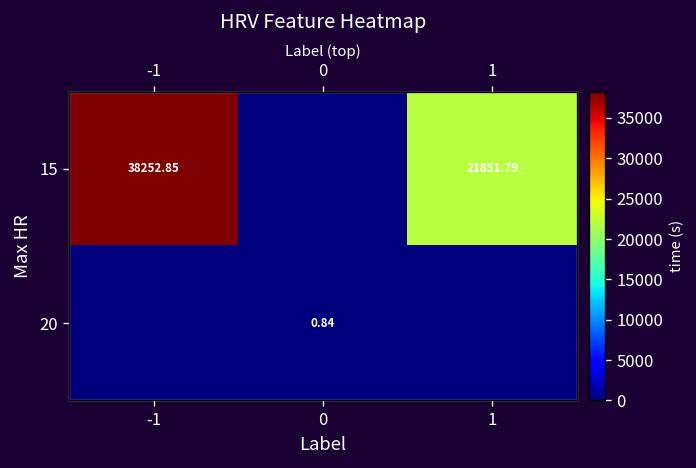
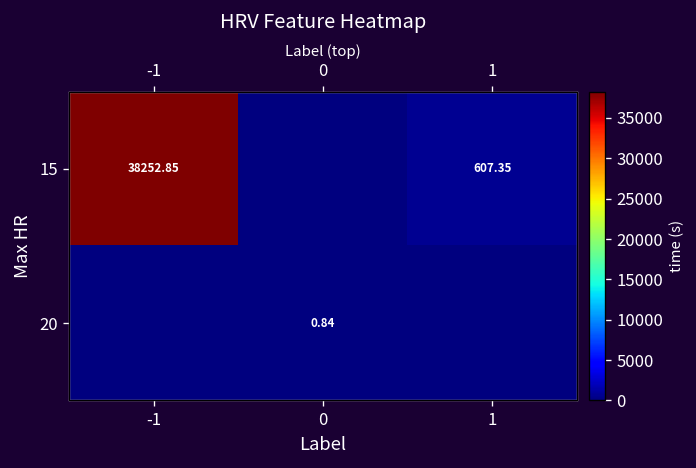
  {
    "15": {
      "-1": 38252.85,
-     "1": 21851.79
+     "1": 607.35
    },
    "20": {
      "0": 0.84
    }
  }
